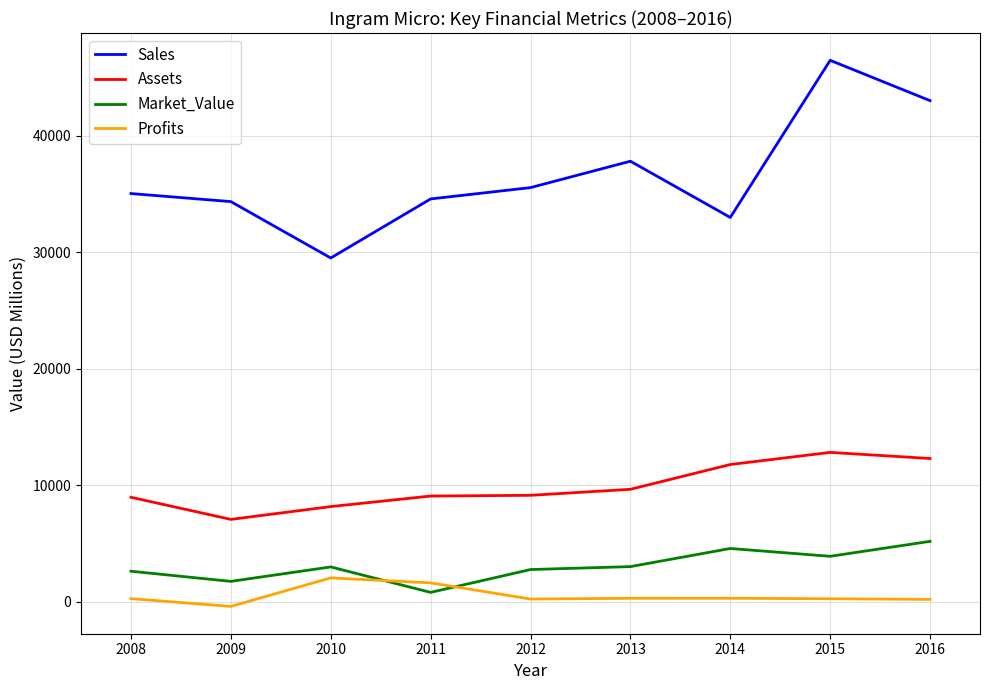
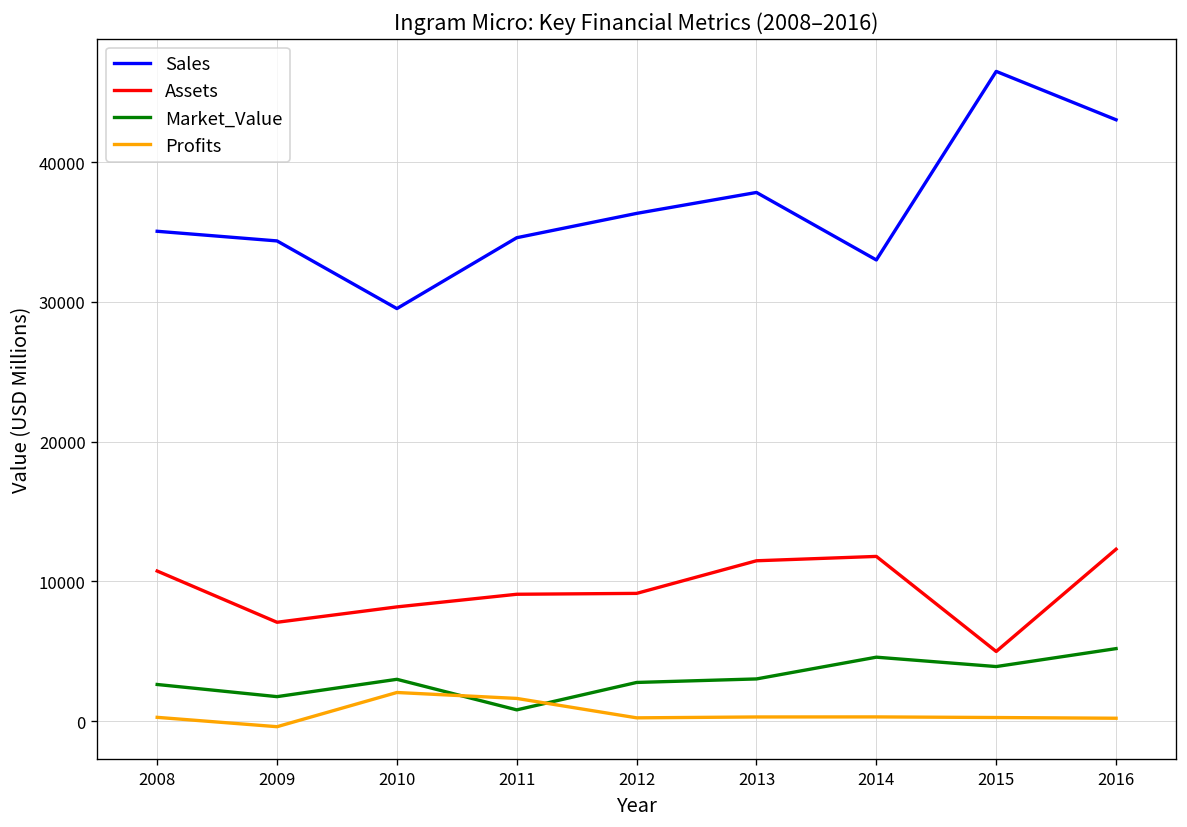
  {
    "Sales": {
      "2008": 35100,
      "2009": 34400,
      "2010": 29500,
      "2011": 34600,
-     "2012": 35600,
+     "2012": 36300,
      "2013": 37800,
      "2014": 33000,
      "2015": 46500,
      "2016": 43000
    },
    "Assets": {
-     "2008": 9000,
+     "2008": 10700,
      "2009": 7100,
      "2010": 8200,
      "2011": 9100,
      "2012": 9100,
-     "2013": 9700,
+     "2013": 11500,
      "2014": 11800,
-     "2015": 12800,
+     "2015": 5000,
      "2016": 12300
    },
    "Market_Value": {
      "2008": 2600,
      "2009": 1800,
      "2010": 3000,
      "2011": 800,
      "2012": 2800,
      "2013": 3000,
      "2014": 4600,
      "2015": 3900,
      "2016": 5200
    },
    "Profits": {
      "2008": 300,
      "2009": -400,
      "2010": 2100,
      "2011": 1600,
      "2012": 200,
      "2013": 300,
      "2014": 300,
      "2015": 300,
      "2016": 200
    }
  }
